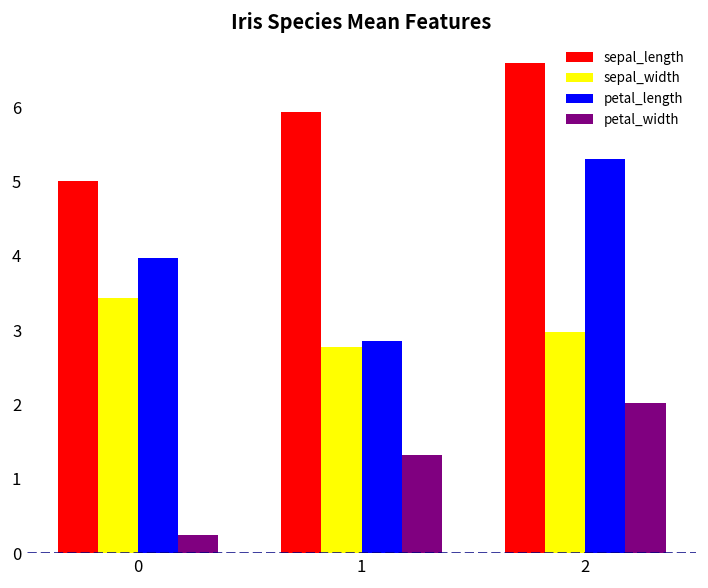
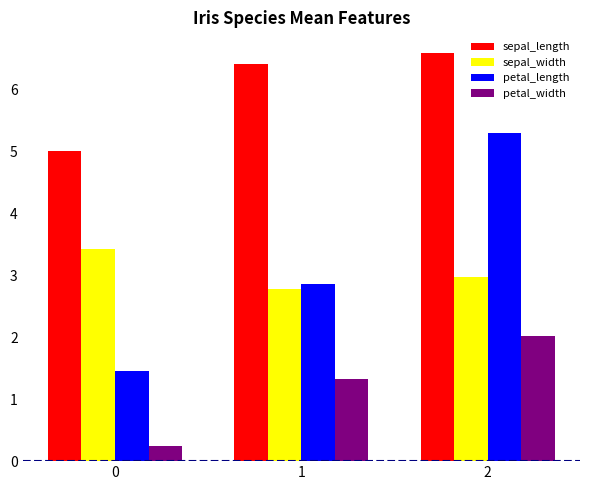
  {
    "sepal_length": {
      "0": 5.0,
-     "1": 5.9,
+     "1": 6.4,
      "2": 6.6
    },
    "sepal_width": {
      "0": 3.4,
      "1": 2.8,
      "2": 3.0
    },
    "petal_length": {
-     "0": 4.0,
+     "0": 1.5,
      "1": 2.9,
      "2": 5.3
    },
    "petal_width": {
      "0": 0.2,
      "1": 1.3,
      "2": 2.0
    }
  }
